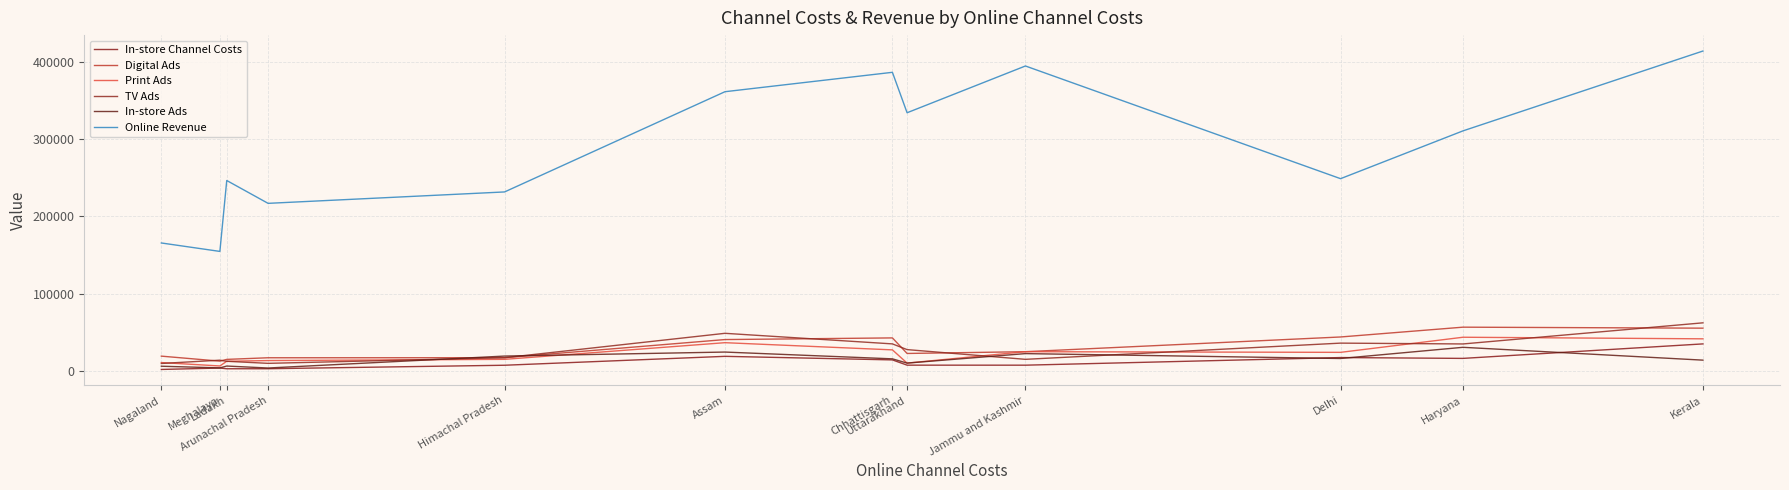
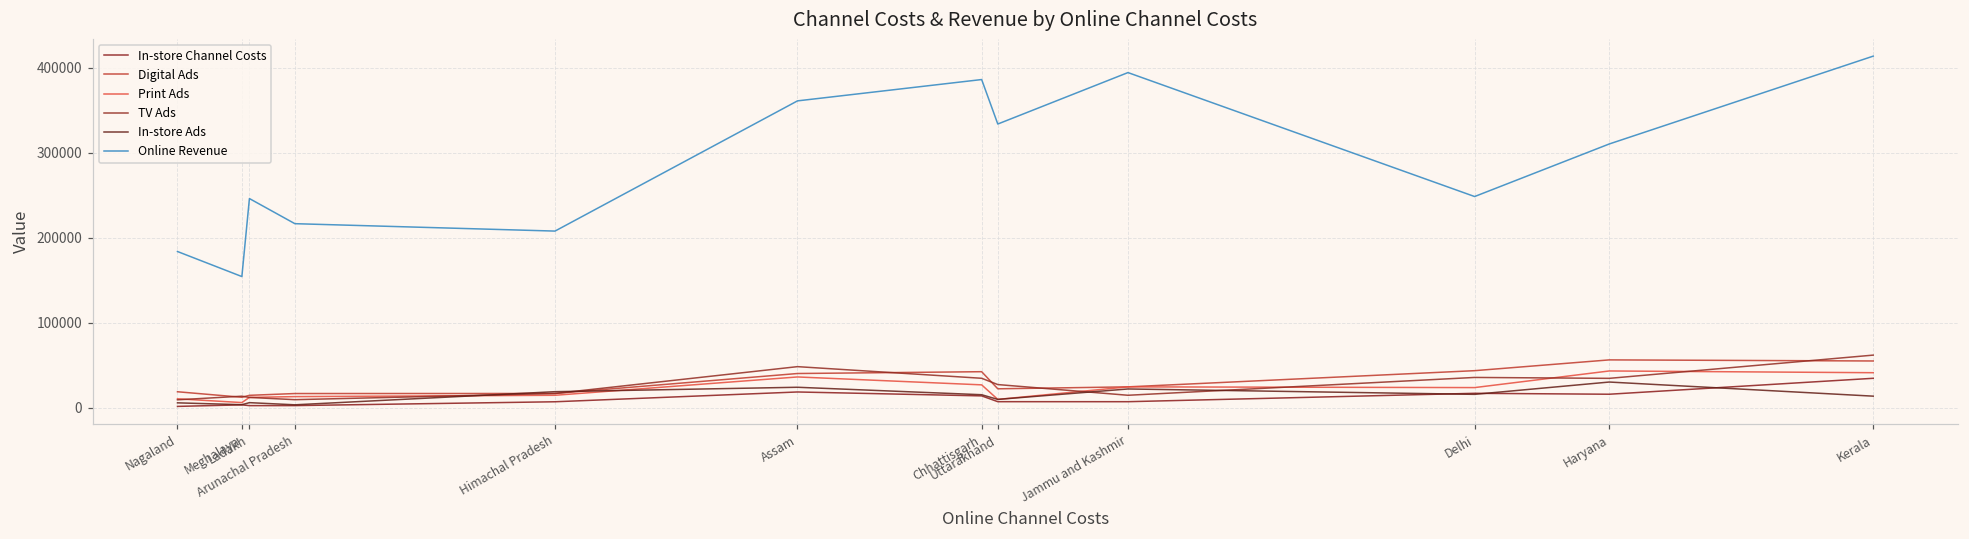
  {
    "Online Revenue": {
-     "Nagaland": 170000,
+     "Nagaland": 180000,
      "Meghalaya": 150000,
      "Ladakh": 250000,
      "Arunachal Pradesh": 220000,
-     "Himachal Pradesh": 230000,
+     "Himachal Pradesh": 210000,
      "Assam": 360000,
      "Chhattisgarh": 390000,
      "Uttarakhand": 330000,
      "Jammu and Kashmir": 390000,
      "Delhi": 250000,
      "Haryana": 310000,
      "Kerala": 410000
    }
  }
